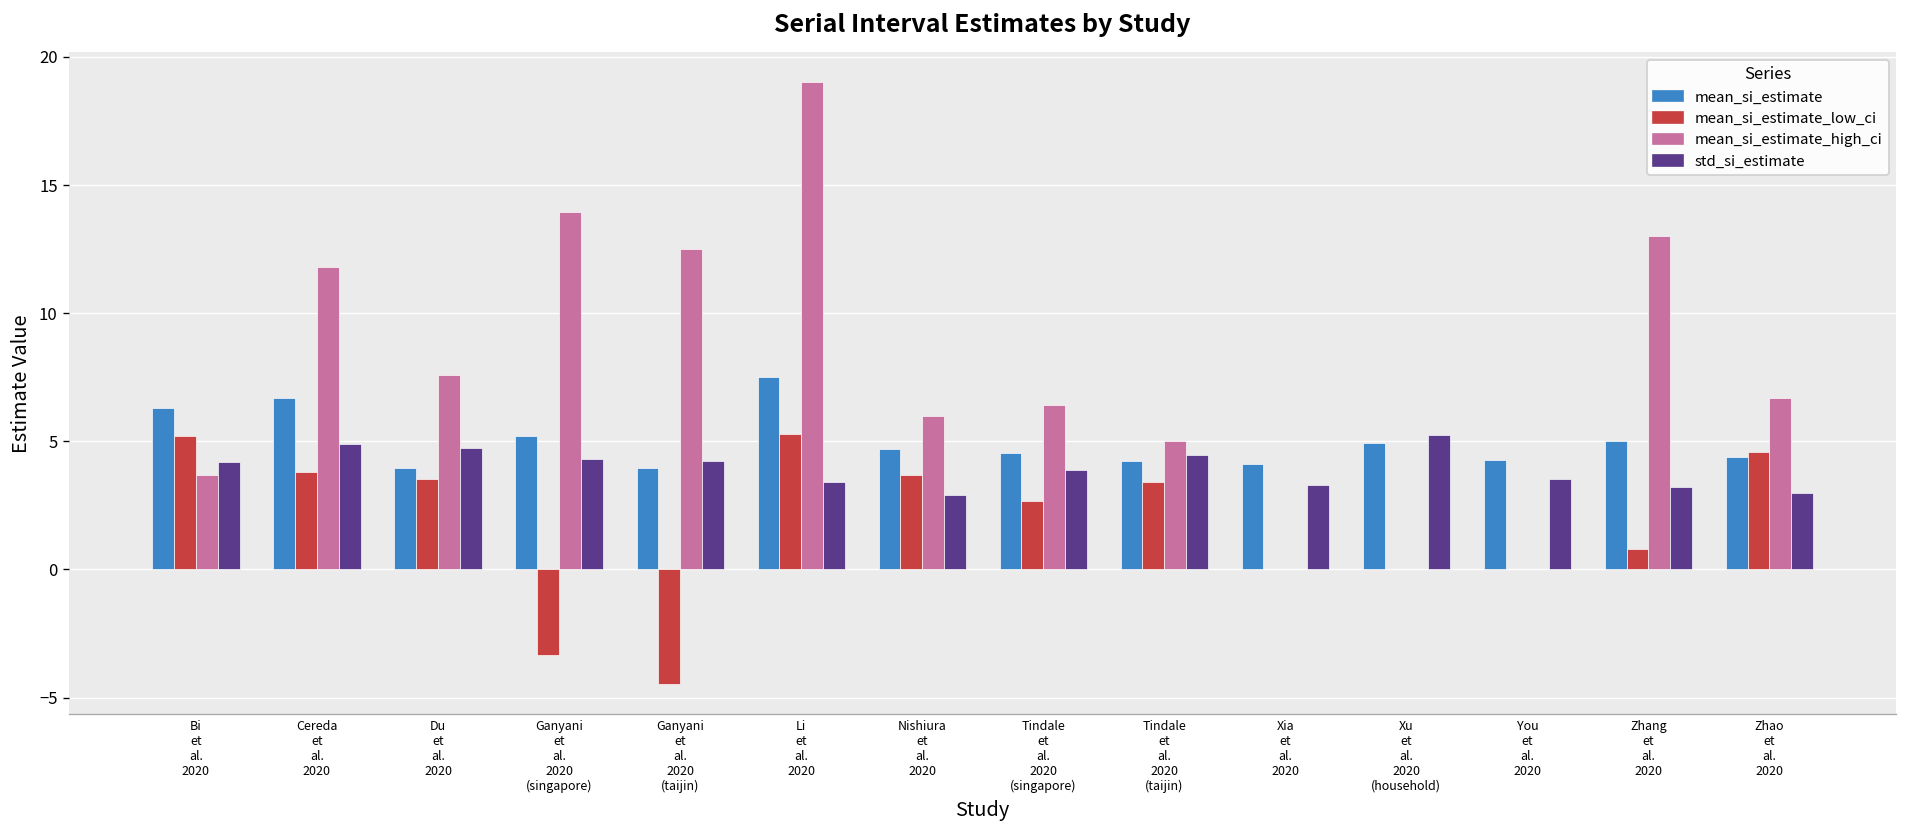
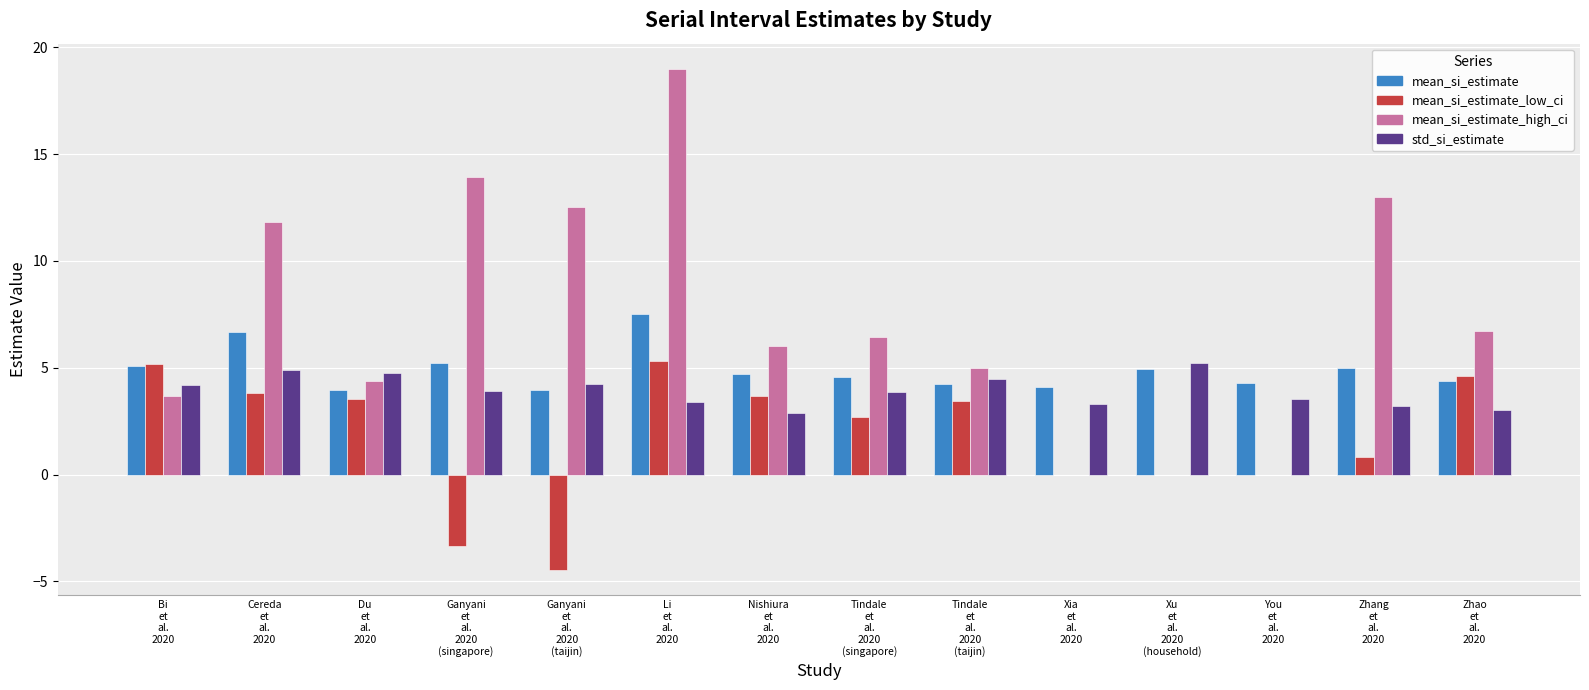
  {
    "mean_si_estimate": {
-     "Bi et al. 2020": 6.3,
+     "Bi et al. 2020": 5.1,
      "Cereda et al. 2020": 6.7,
      "Du et al. 2020": 4.0,
      "Ganyani et al. 2020 (singapore)": 5.2,
      "Ganyani et al. 2020 (taijin)": 4.0,
      "Li et al. 2020": 7.5,
      "Nishiura et al. 2020": 4.7,
      "Tindale et al. 2020 (singapore)": 4.6,
      "Tindale et al. 2020 (taijin)": 4.2,
      "Xia et al. 2020": 4.1,
      "Xu et al. 2020 (household)": 5.0,
      "You et al. 2020": 4.3,
      "Zhang et al. 2020": 5.0,
      "Zhao et al. 2020": 4.4
    },
    "mean_si_estimate_low_ci": {
      "Bi et al. 2020": 5.2,
      "Cereda et al. 2020": 3.8,
      "Du et al. 2020": 3.5,
      "Ganyani et al. 2020 (singapore)": -3.4,
      "Ganyani et al. 2020 (taijin)": -4.5,
      "Li et al. 2020": 5.3,
      "Nishiura et al. 2020": 3.7,
      "Tindale et al. 2020 (singapore)": 2.7,
      "Tindale et al. 2020 (taijin)": 3.4,
      "Xia et al. 2020": 0.0,
      "Xu et al. 2020 (household)": 0.0,
      "You et al. 2020": 0.0,
      "Zhang et al. 2020": 0.8,
      "Zhao et al. 2020": 4.6
    },
    "mean_si_estimate_high_ci": {
      "Bi et al. 2020": 3.7,
      "Cereda et al. 2020": 11.8,
-     "Du et al. 2020": 7.6,
+     "Du et al. 2020": 4.4,
      "Ganyani et al. 2020 (singapore)": 13.9,
      "Ganyani et al. 2020 (taijin)": 12.5,
      "Li et al. 2020": 19.0,
      "Nishiura et al. 2020": 6.0,
      "Tindale et al. 2020 (singapore)": 6.4,
      "Tindale et al. 2020 (taijin)": 5.0,
      "Xia et al. 2020": 0.0,
      "Xu et al. 2020 (household)": 0.0,
      "You et al. 2020": 0.0,
      "Zhang et al. 2020": 13.0,
      "Zhao et al. 2020": 6.7
    },
    "std_si_estimate": {
      "Bi et al. 2020": 4.2,
      "Cereda et al. 2020": 4.9,
      "Du et al. 2020": 4.8,
-     "Ganyani et al. 2020 (singapore)": 4.3,
+     "Ganyani et al. 2020 (singapore)": 3.9,
      "Ganyani et al. 2020 (taijin)": 4.2,
      "Li et al. 2020": 3.4,
      "Nishiura et al. 2020": 2.9,
      "Tindale et al. 2020 (singapore)": 3.9,
      "Tindale et al. 2020 (taijin)": 4.5,
      "Xia et al. 2020": 3.3,
      "Xu et al. 2020 (household)": 5.2,
      "You et al. 2020": 3.5,
      "Zhang et al. 2020": 3.2,
      "Zhao et al. 2020": 3.0
    }
  }
